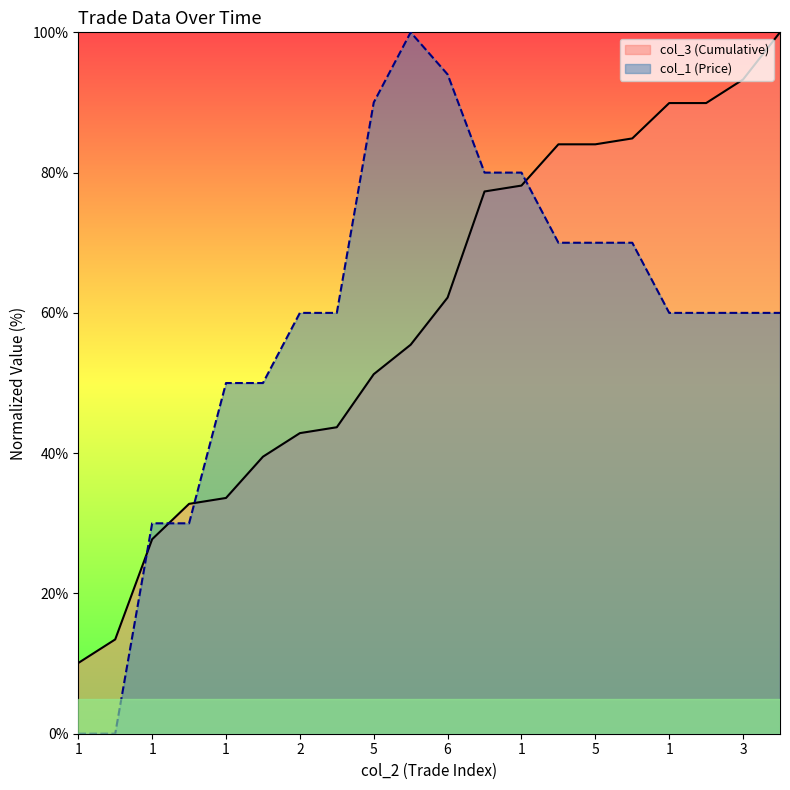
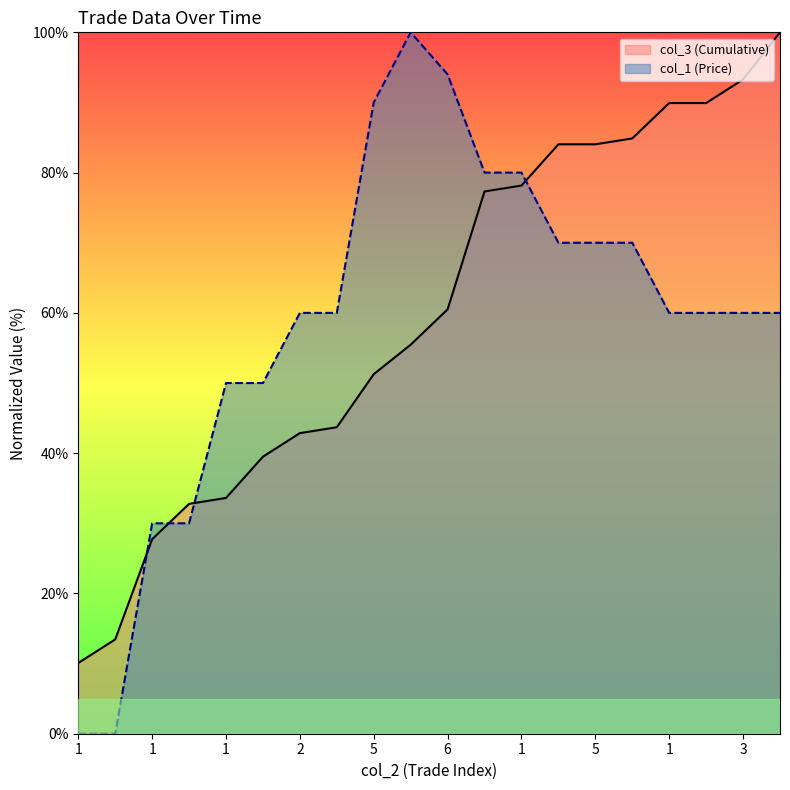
  {
    "col_3 (Cumulative)": {
      "2": "43%",
-     "6": "62%"
+     "6": "61%"
    },
    "col_1 (Price)": {
      "2": "60%",
      "6": "94%"
    }
  }
